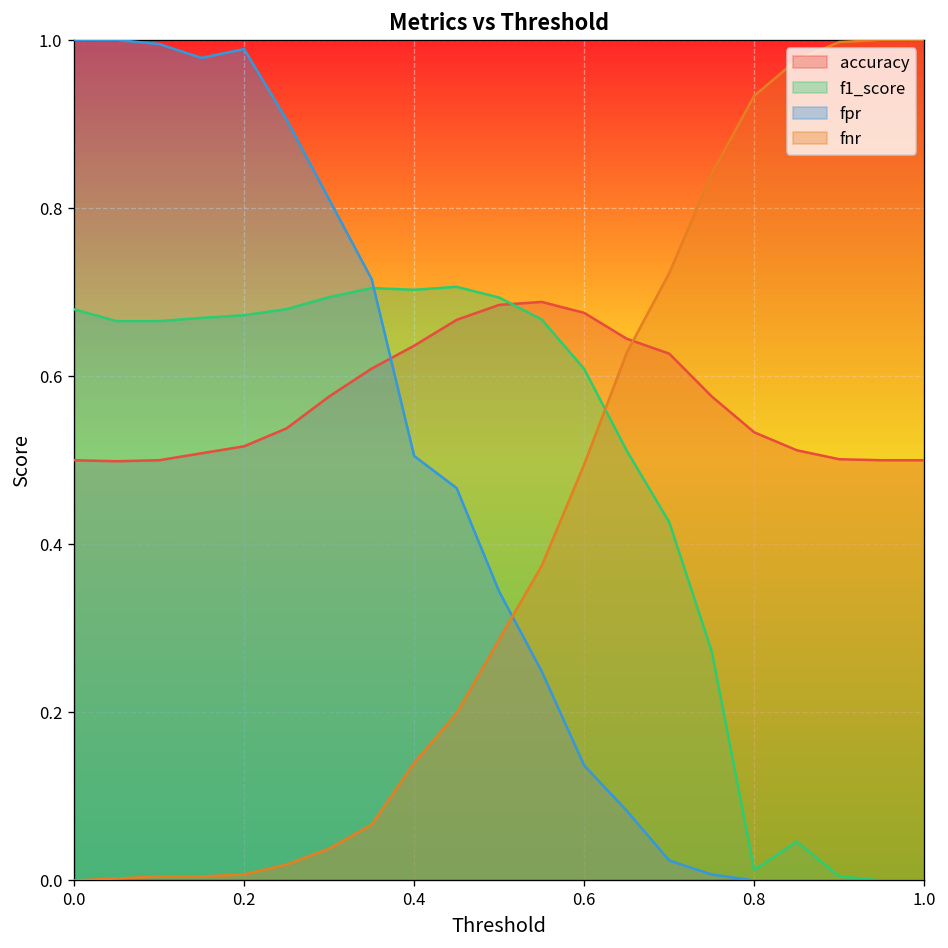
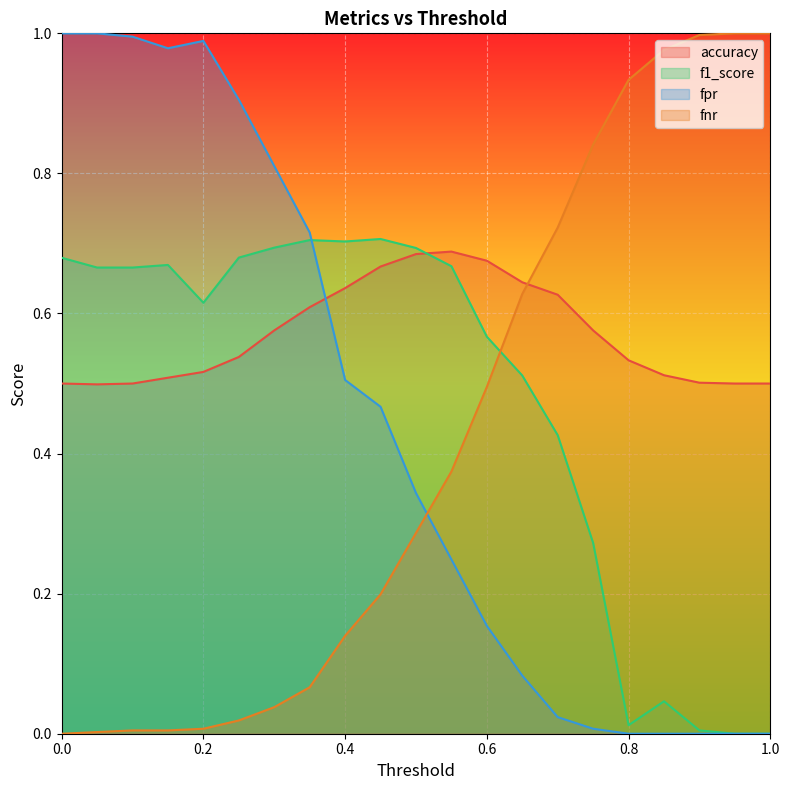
  {
    "f1_score": {
      "0.0": 0.68,
-     "0.2": 0.67,
+     "0.2": 0.62,
      "0.4": 0.70,
-     "0.6": 0.61,
+     "0.6": 0.57,
      "0.8": 0.01
    },
    "fpr": {
      "0.0": 1.00,
      "0.2": 0.99,
      "0.4": 0.51,
-     "0.6": 0.14,
+     "0.6": 0.15,
      "0.8": 0.00
    }
  }
